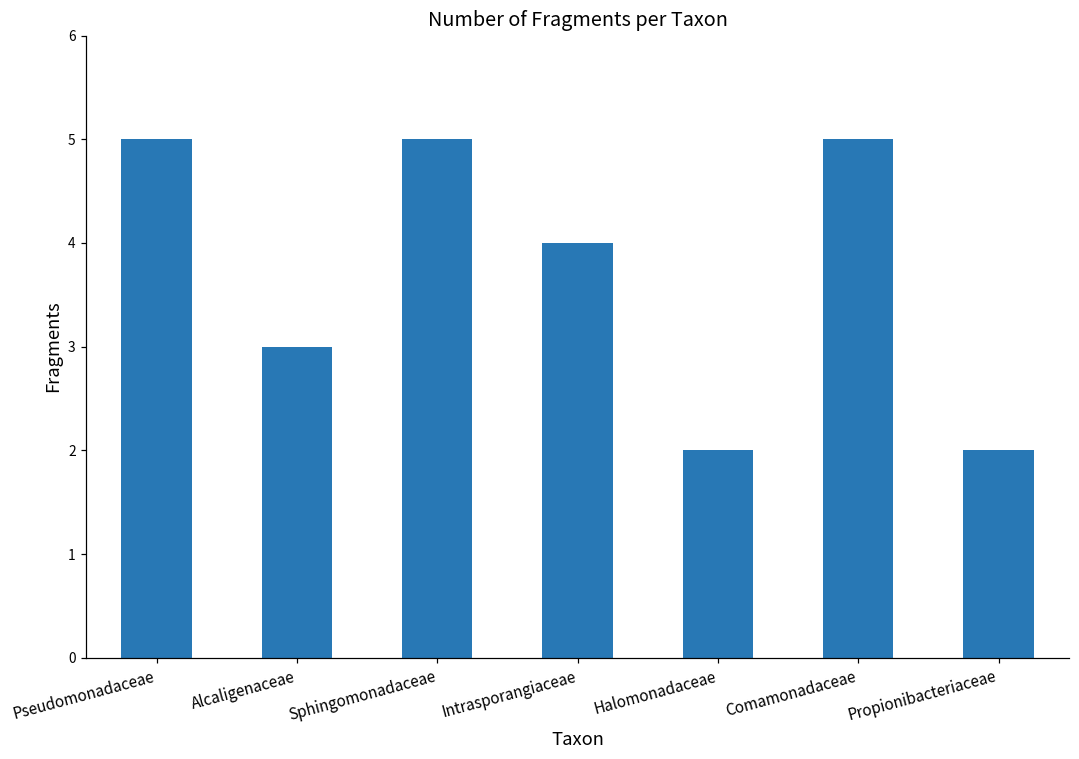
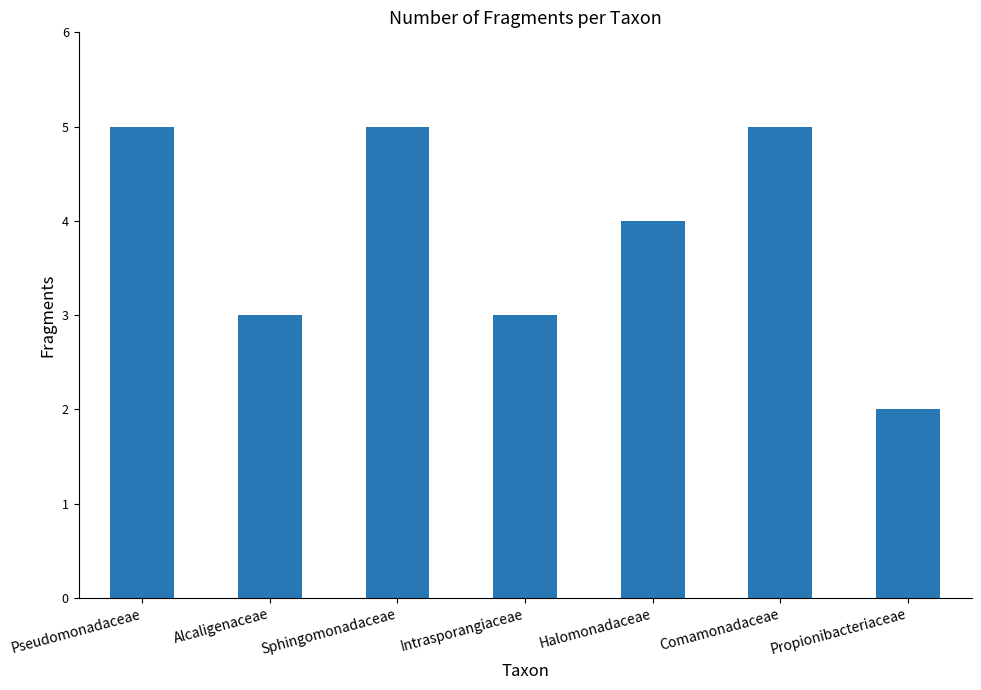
  {
    "Pseudomonadaceae": 5,
    "Alcaligenaceae": 3,
    "Sphingomonadaceae": 5,
-   "Intrasporangiaceae": 4,
-   "Halomonadaceae": 2,
+   "Intrasporangiaceae": 3,
+   "Halomonadaceae": 4,
    "Comamonadaceae": 5,
    "Propionibacteriaceae": 2
  }
